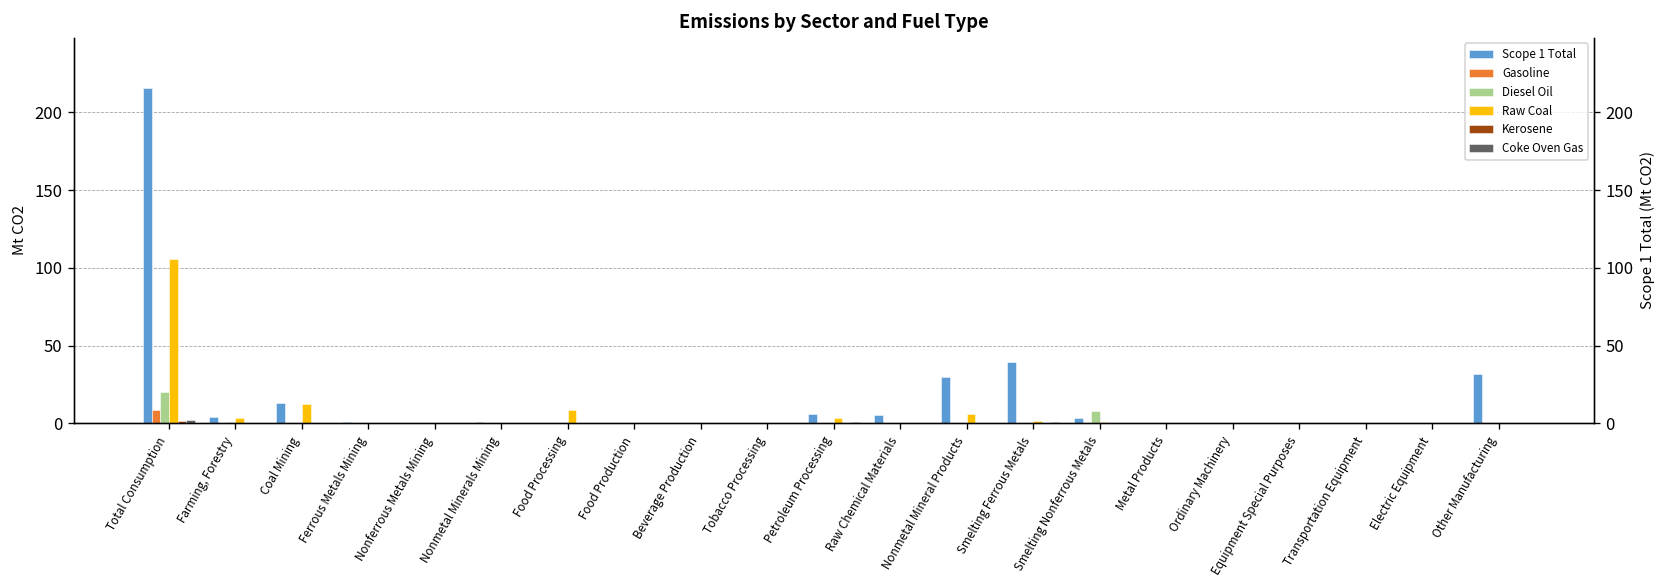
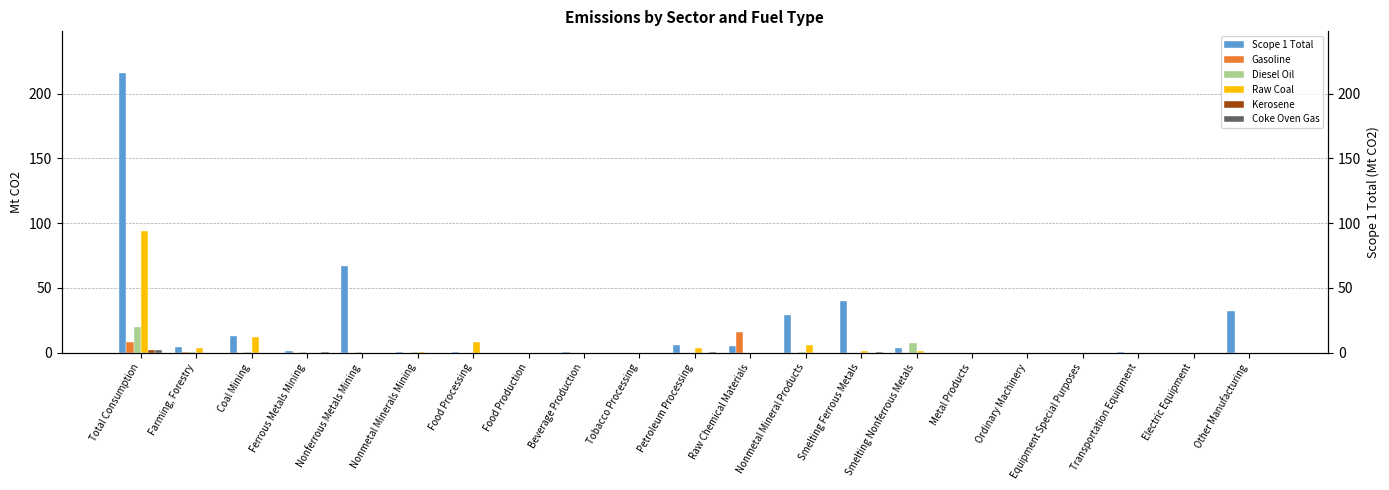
  {
    "Scope 1 Total": {
      "Total Consumption": 216,
      "Farming, Forestry": 4,
      "Coal Mining": 13,
-     "Nonferrous Metals Mining": 0,
+     "Nonferrous Metals Mining": 67,
      "Petroleum Processing": 6,
      "Raw Chemical Materials": 5,
      "Nonmetal Mineral Products": 29,
      "Smelting Ferrous Metals": 40,
      "Smelting Nonferrous Metals": 3,
      "Other Manufacturing": 32
    },
    "Gasoline": {
      "Total Consumption": 8,
-     "Raw Chemical Materials": 0
+     "Raw Chemical Materials": 16
    },
    "Diesel Oil": {
      "Total Consumption": 20,
      "Smelting Nonferrous Metals": 8
    },
    "Raw Coal": {
-     "Total Consumption": 106,
+     "Total Consumption": 94,
      "Farming, Forestry": 3,
      "Coal Mining": 12,
      "Food Processing": 8,
      "Petroleum Processing": 3,
      "Raw Chemical Materials": 0,
      "Nonmetal Mineral Products": 6
    },
    "Kerosene": {
      "Ferrous Metals Mining": 0,
      "Nonmetal Minerals Mining": 0,
      "Food Production": 0,
      "Beverage Production": 0
    },
    "Coke Oven Gas": {
      "Total Consumption": 2,
      "Farming, Forestry": 0,
      "Nonferrous Metals Mining": 0,
      "Nonmetal Minerals Mining": 0,
      "Tobacco Processing": 0,
      "Metal Products": 0,
      "Ordinary Machinery": 0,
      "Other Manufacturing": 0
    }
  }
